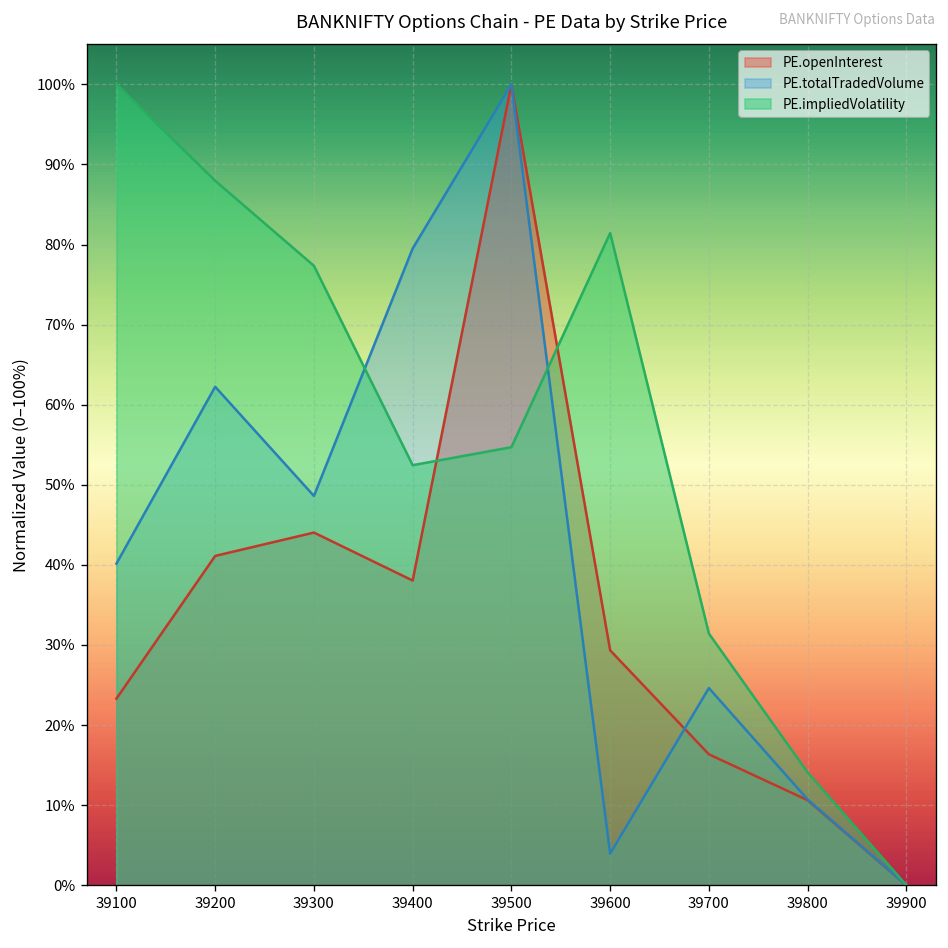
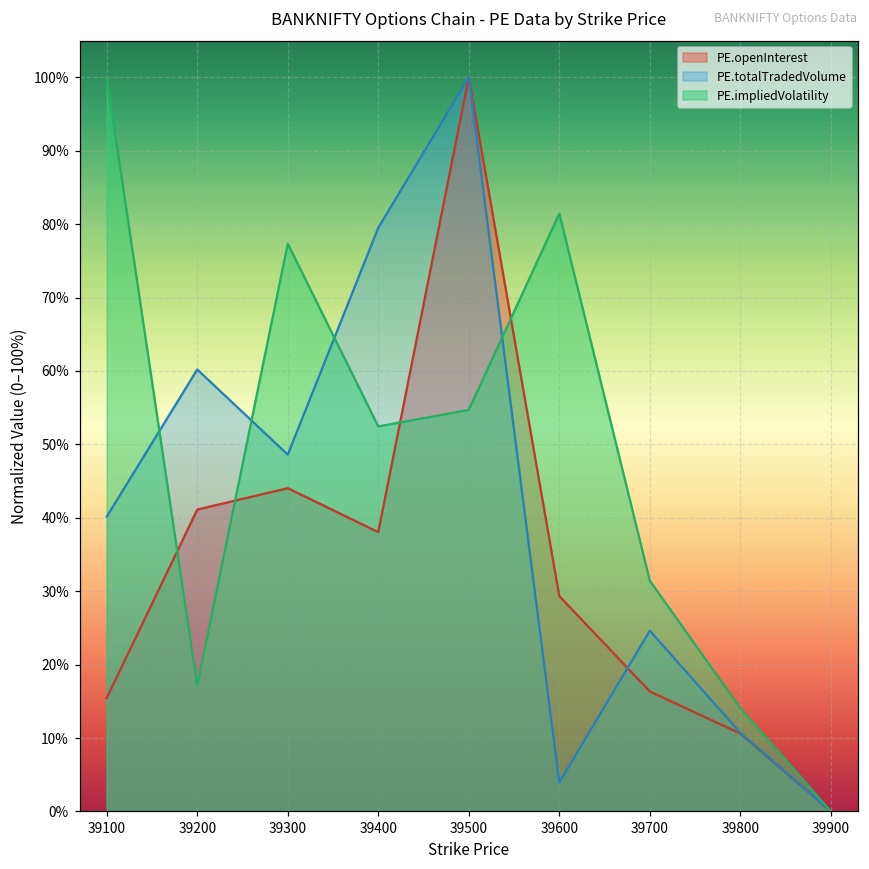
  {
    "PE.openInterest": {
-     "39100": "23%",
+     "39100": "15%",
      "39200": "41%",
      "39300": "44%",
      "39400": "38%",
      "39600": "29%",
      "39700": "16%"
    },
    "PE.totalTradedVolume": {
      "39100": "40%",
-     "39200": "62%",
+     "39200": "60%",
      "39300": "49%",
      "39400": "80%",
      "39600": "4%",
      "39700": "25%"
    },
    "PE.impliedVolatility": {
      "39100": "100%",
-     "39200": "88%",
+     "39200": "17%",
      "39300": "77%",
      "39400": "52%",
      "39500": "55%",
      "39600": "81%",
      "39700": "31%",
      "39800": "14%"
    }
  }
